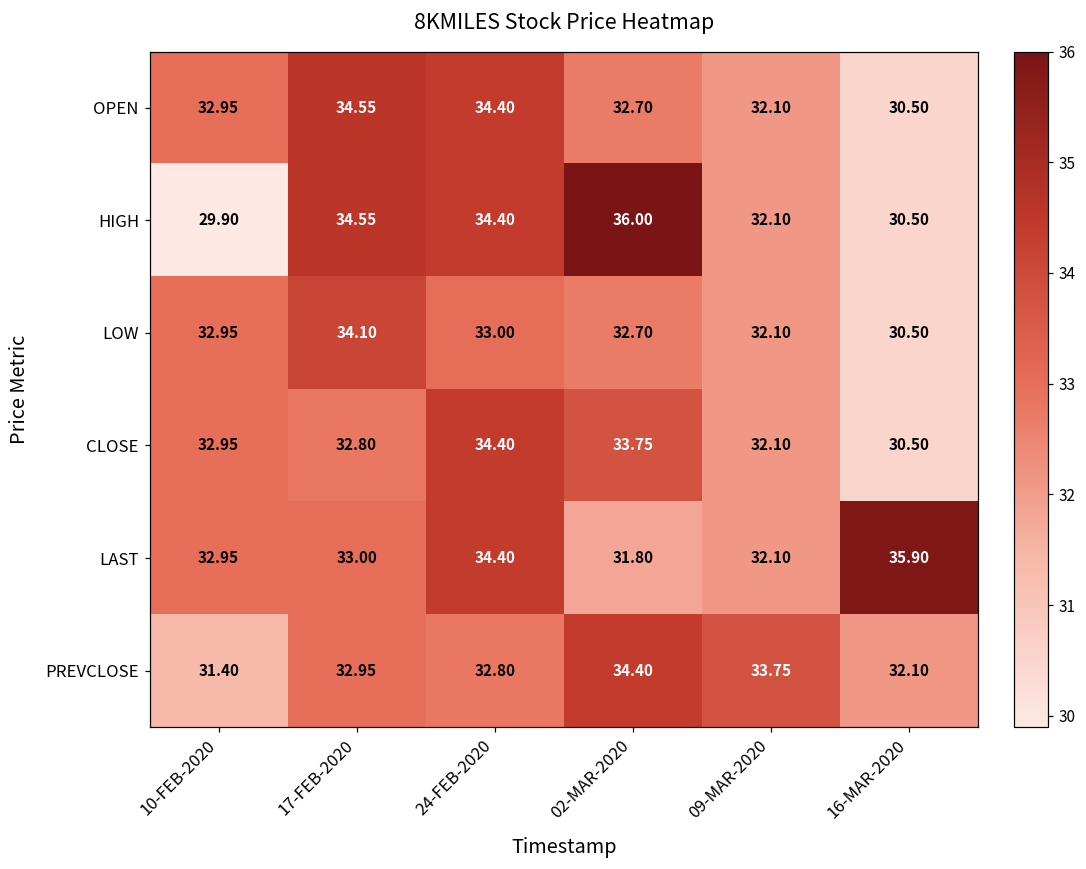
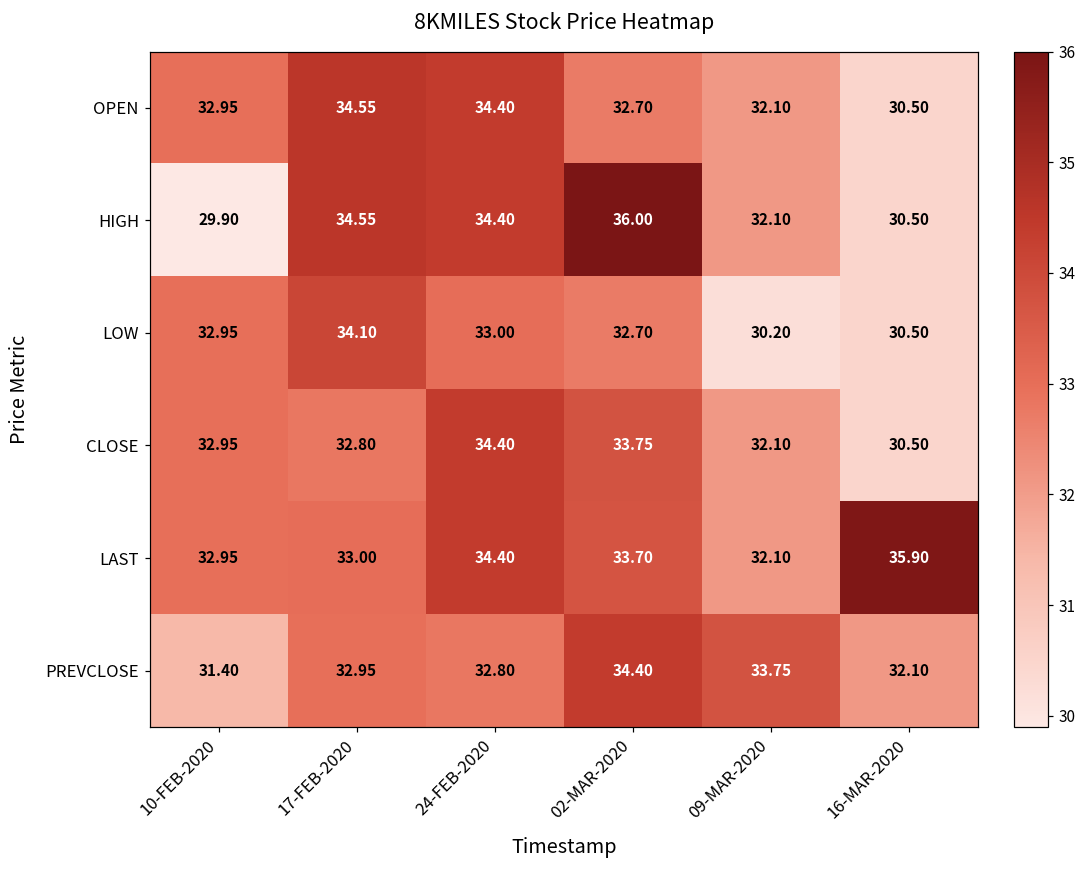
  {
    "OPEN": {
      "10-FEB-2020": 32.95,
      "17-FEB-2020": 34.55,
      "24-FEB-2020": 34.40,
      "02-MAR-2020": 32.70,
      "09-MAR-2020": 32.10,
      "16-MAR-2020": 30.50
    },
    "HIGH": {
      "10-FEB-2020": 29.90,
      "17-FEB-2020": 34.55,
      "24-FEB-2020": 34.40,
      "02-MAR-2020": 36.00,
      "09-MAR-2020": 32.10,
      "16-MAR-2020": 30.50
    },
    "LOW": {
      "10-FEB-2020": 32.95,
      "17-FEB-2020": 34.10,
      "24-FEB-2020": 33.00,
      "02-MAR-2020": 32.70,
-     "09-MAR-2020": 32.10,
+     "09-MAR-2020": 30.20,
      "16-MAR-2020": 30.50
    },
    "CLOSE": {
      "10-FEB-2020": 32.95,
      "17-FEB-2020": 32.80,
      "24-FEB-2020": 34.40,
      "02-MAR-2020": 33.75,
      "09-MAR-2020": 32.10,
      "16-MAR-2020": 30.50
    },
    "LAST": {
      "10-FEB-2020": 32.95,
      "17-FEB-2020": 33.00,
      "24-FEB-2020": 34.40,
-     "02-MAR-2020": 31.80,
+     "02-MAR-2020": 33.70,
      "09-MAR-2020": 32.10,
      "16-MAR-2020": 35.90
    },
    "PREVCLOSE": {
      "10-FEB-2020": 31.40,
      "17-FEB-2020": 32.95,
      "24-FEB-2020": 32.80,
      "02-MAR-2020": 34.40,
      "09-MAR-2020": 33.75,
      "16-MAR-2020": 32.10
    }
  }
